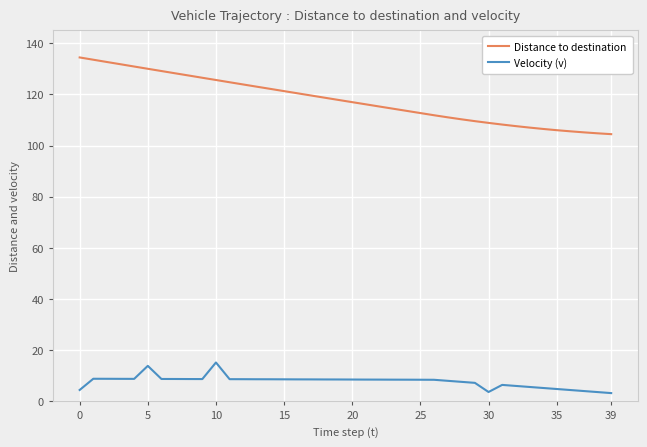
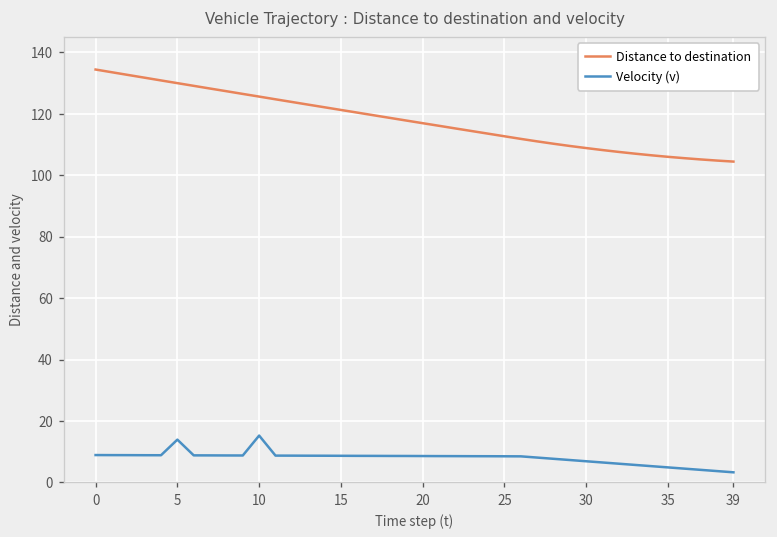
  {
    "Distance to destination": {
      "0": 134,
      "5": 130,
      "10": 126,
      "15": 121,
      "20": 117,
      "25": 113,
      "30": 109,
      "35": 106,
      "39": 104
    },
    "Velocity (v)": {
-     "0": 5,
+     "0": 9,
      "5": 14,
      "10": 15,
      "15": 9,
      "20": 9,
      "25": 9,
-     "30": 4,
+     "30": 7,
      "35": 5,
      "39": 3
    }
  }
